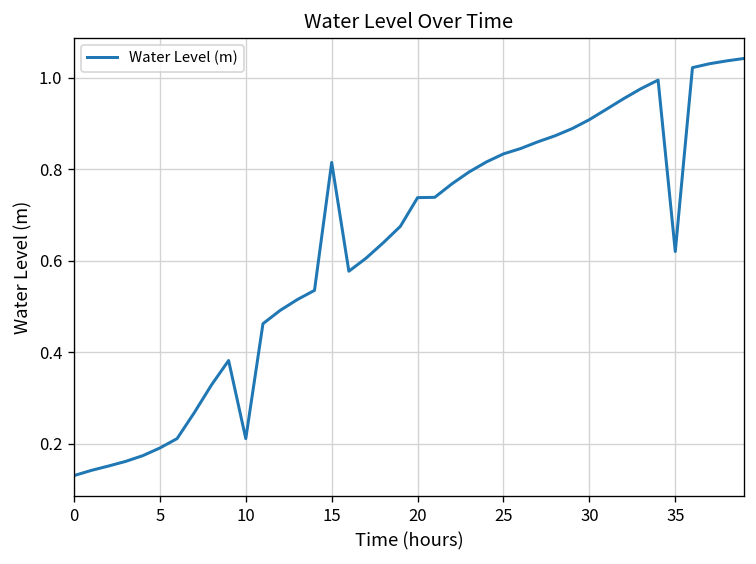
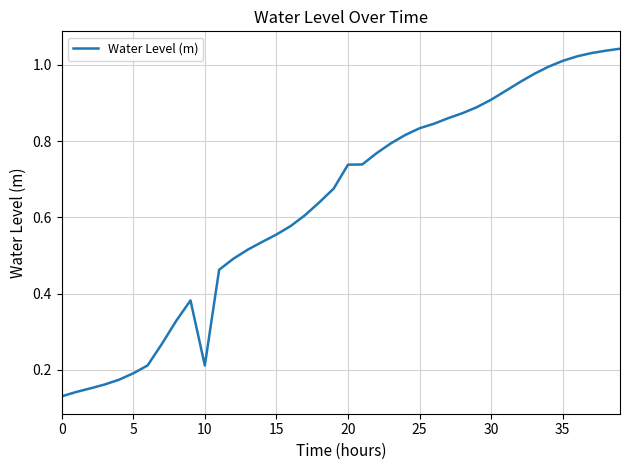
  {
    "0": 0.13,
    "5": 0.19,
    "10": 0.21,
-   "15": 0.82,
+   "15": 0.55,
    "20": 0.74,
    "25": 0.83,
    "30": 0.91,
-   "35": 0.62
+   "35": 1.01
  }
